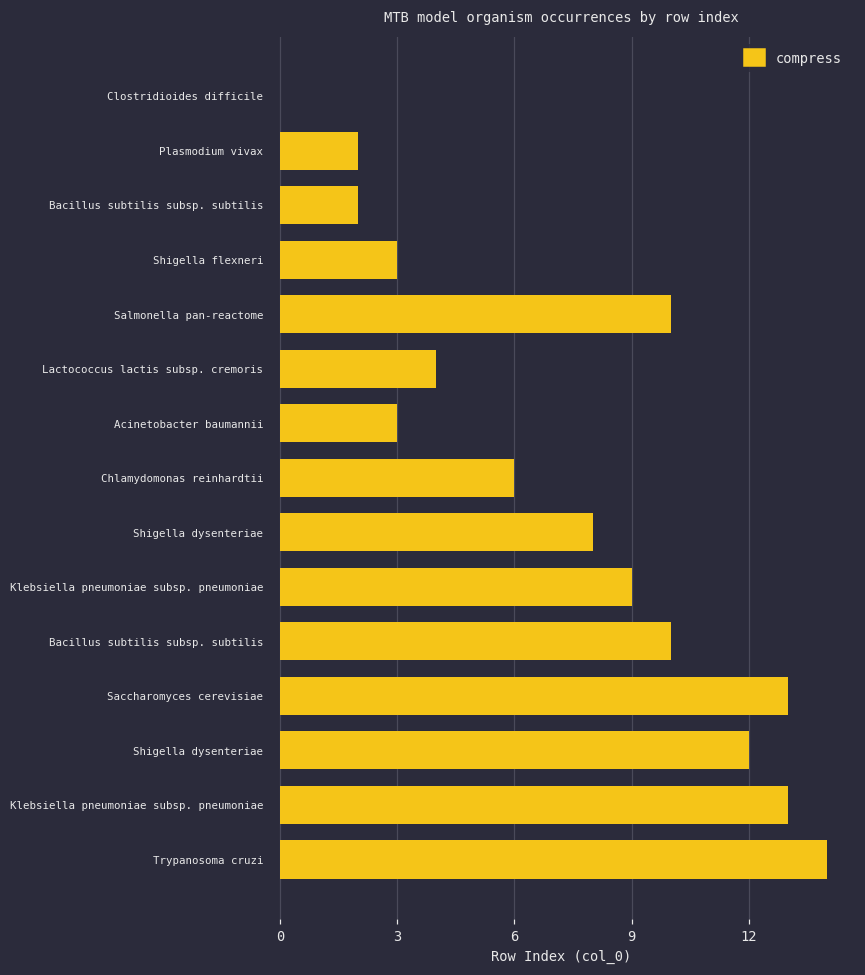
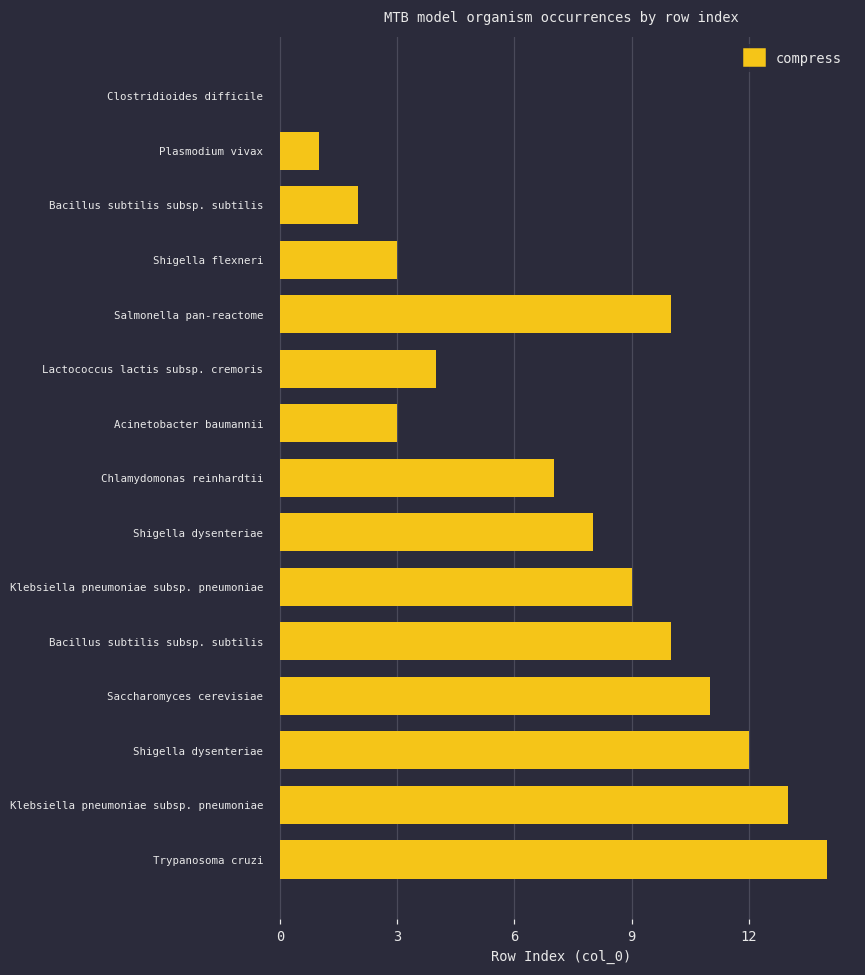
  {
    "Clostridioides difficile": 0,
-   "Plasmodium vivax": 2,
+   "Plasmodium vivax": 1,
    "Shigella flexneri": 3,
    "Salmonella pan-reactome": 10,
    "Lactococcus lactis subsp. cremoris": 4,
    "Acinetobacter baumannii": 3,
-   "Chlamydomonas reinhardtii": 6,
-   "Saccharomyces cerevisiae": 13,
+   "Chlamydomonas reinhardtii": 7,
+   "Saccharomyces cerevisiae": 11,
    "Trypanosoma cruzi": 14
  }
